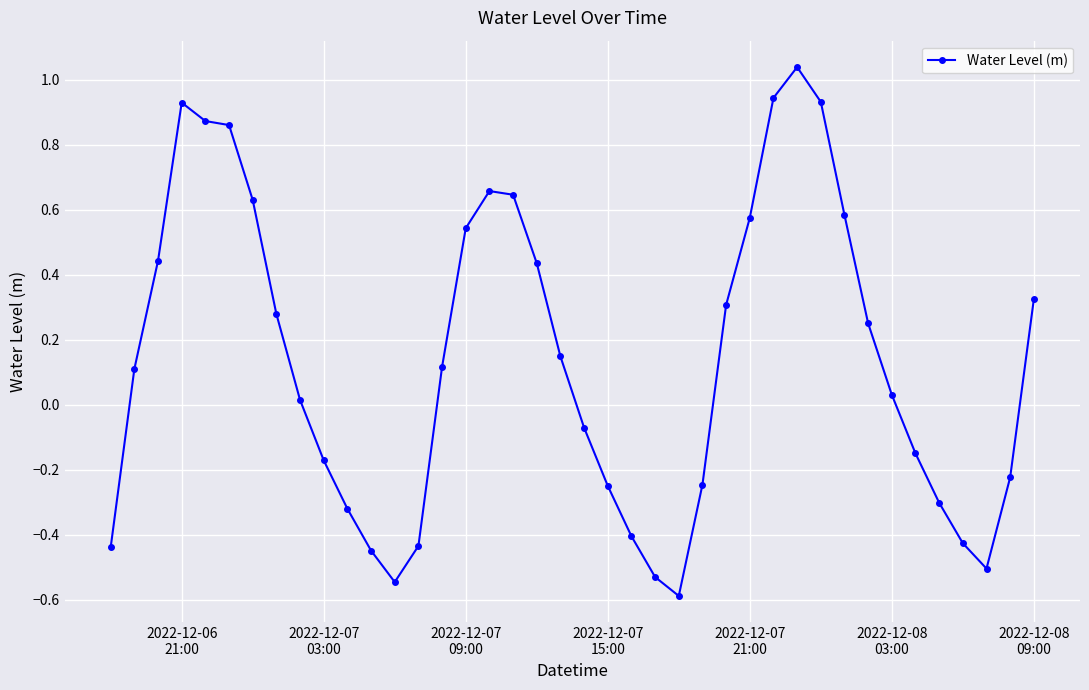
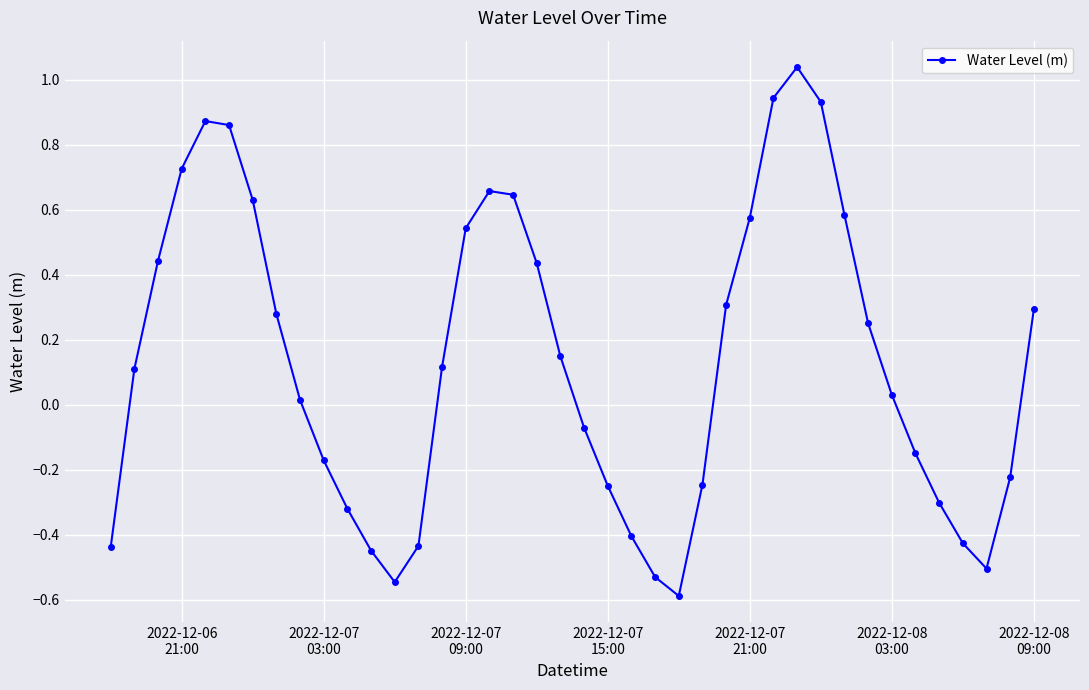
  {
-   "2022-12-06 21:00": 0.93,
+   "2022-12-06 21:00": 0.73,
    "2022-12-07 03:00": -0.17,
    "2022-12-07 09:00": 0.54,
    "2022-12-07 15:00": -0.25,
    "2022-12-07 21:00": 0.58,
    "2022-12-08 03:00": 0.03,
-   "2022-12-08 09:00": 0.33
+   "2022-12-08 09:00": 0.29
  }
